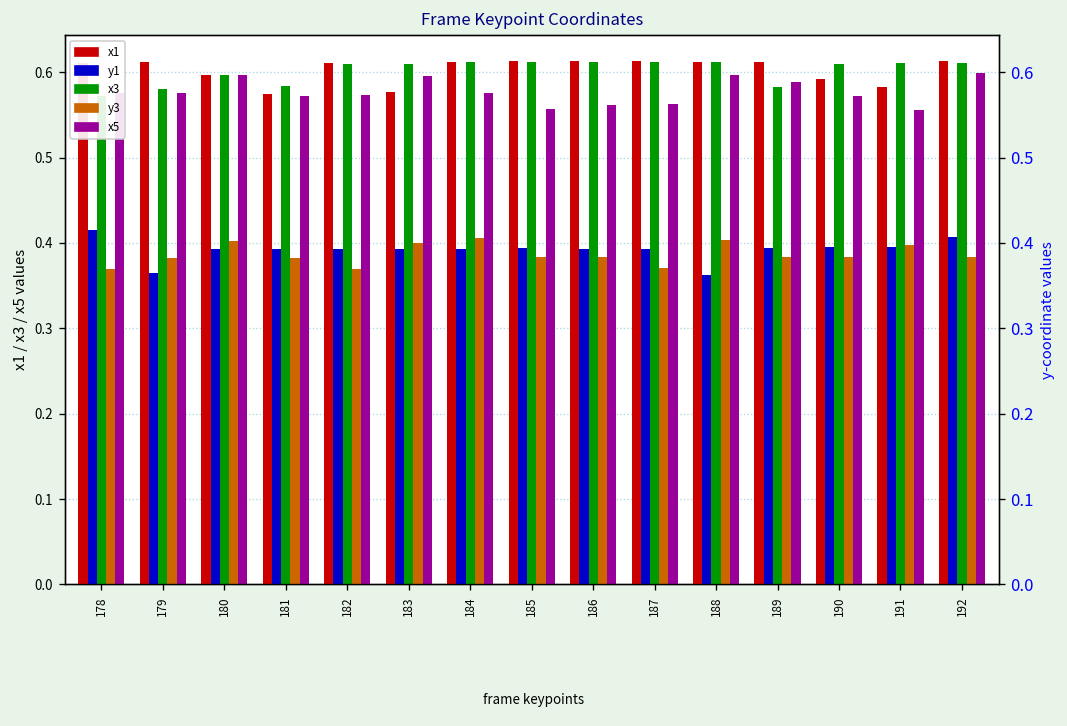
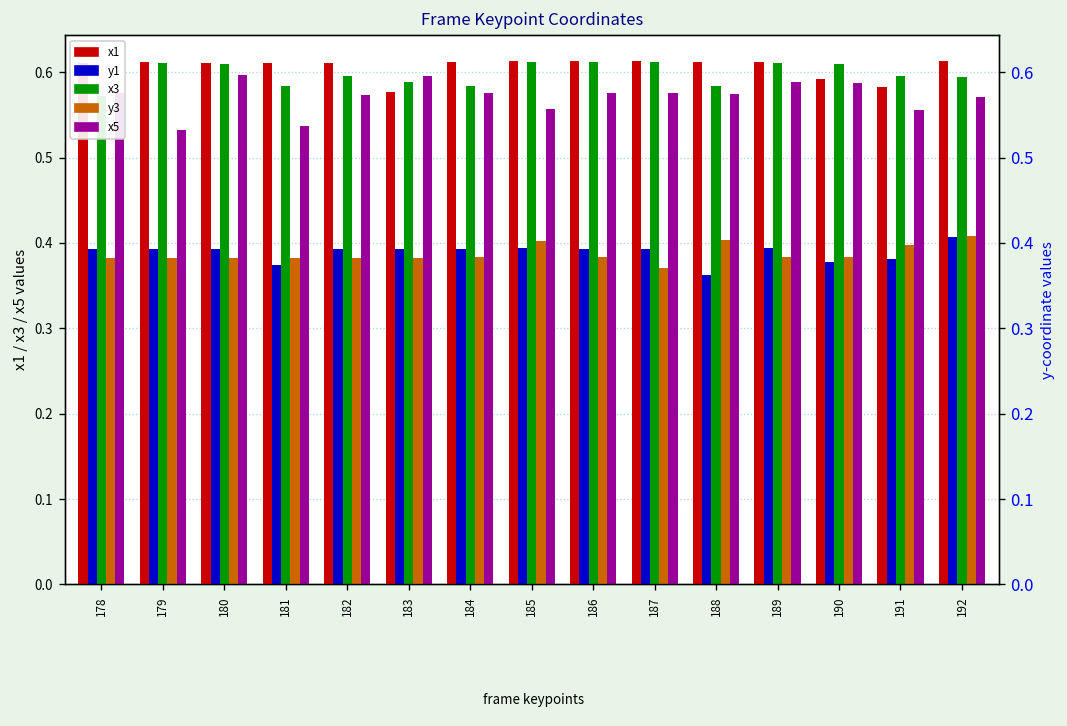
  {
    "x1": {
      "179": 0.61,
-     "180": 0.60,
-     "181": 0.57,
+     "180": 0.61,
+     "181": 0.61,
      "182": 0.61,
      "183": 0.58,
      "184": 0.61,
      "185": 0.61,
      "186": 0.61,
      "187": 0.61,
      "188": 0.61,
      "189": 0.61,
      "190": 0.59,
      "191": 0.58,
      "192": 0.61
    },
    "y1": {
-     "178": 0.42,
-     "179": 0.37,
+     "178": 0.39,
+     "179": 0.39,
      "180": 0.39,
-     "181": 0.39,
+     "181": 0.37,
      "182": 0.39,
      "183": 0.39,
      "184": 0.39,
      "185": 0.39,
      "186": 0.39,
      "187": 0.39,
      "188": 0.36,
      "189": 0.39,
-     "190": 0.39,
-     "191": 0.40,
+     "190": 0.38,
+     "191": 0.38,
      "192": 0.41
    },
    "x3": {
-     "179": 0.58,
-     "180": 0.60,
+     "179": 0.61,
+     "180": 0.61,
      "181": 0.58,
-     "182": 0.61,
-     "183": 0.61,
-     "184": 0.61,
+     "182": 0.60,
+     "183": 0.59,
+     "184": 0.58,
      "185": 0.61,
      "186": 0.61,
      "187": 0.61,
-     "188": 0.61,
-     "189": 0.58,
+     "188": 0.58,
+     "189": 0.61,
      "190": 0.61,
-     "191": 0.61,
-     "192": 0.61
+     "191": 0.60,
+     "192": 0.60
    },
    "y3": {
-     "178": 0.37,
+     "178": 0.38,
      "179": 0.38,
-     "180": 0.40,
+     "180": 0.38,
      "181": 0.38,
-     "182": 0.37,
-     "183": 0.40,
-     "184": 0.41,
-     "185": 0.38,
+     "182": 0.38,
+     "183": 0.38,
+     "184": 0.38,
+     "185": 0.40,
      "186": 0.38,
      "187": 0.37,
      "188": 0.40,
      "189": 0.38,
      "190": 0.38,
      "191": 0.40,
-     "192": 0.38
+     "192": 0.41
    },
    "x5": {
-     "179": 0.58,
+     "179": 0.53,
      "180": 0.60,
-     "181": 0.57,
+     "181": 0.54,
      "182": 0.57,
      "183": 0.60,
      "184": 0.58,
      "185": 0.56,
-     "186": 0.56,
-     "187": 0.56,
-     "188": 0.60,
+     "186": 0.58,
+     "187": 0.58,
+     "188": 0.58,
      "189": 0.59,
-     "190": 0.57,
+     "190": 0.59,
      "191": 0.56,
-     "192": 0.60
+     "192": 0.57
    }
  }
